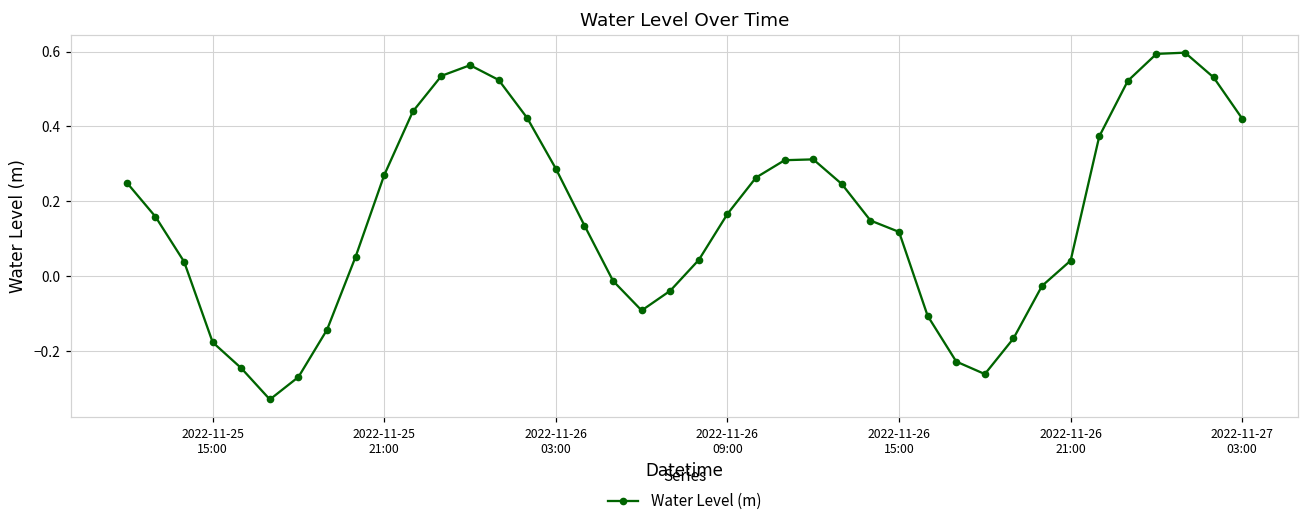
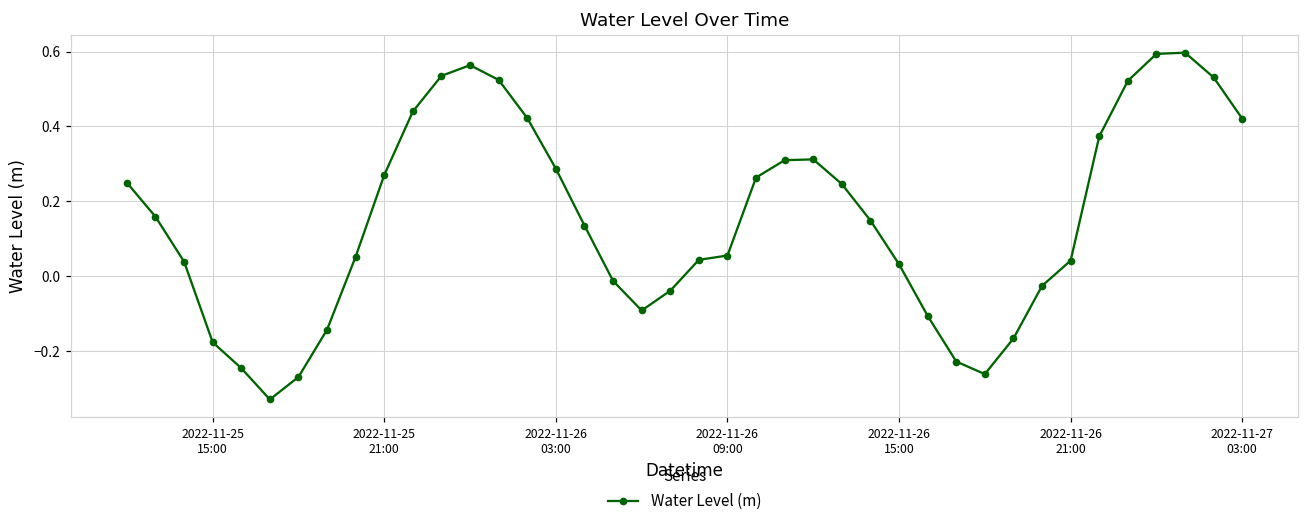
  {
    "2022-11-25 15:00": -0.18,
    "2022-11-25 21:00": 0.27,
    "2022-11-26 03:00": 0.29,
-   "2022-11-26 09:00": 0.17,
-   "2022-11-26 15:00": 0.12,
+   "2022-11-26 09:00": 0.05,
+   "2022-11-26 15:00": 0.03,
    "2022-11-26 21:00": 0.04,
    "2022-11-27 03:00": 0.42
  }
